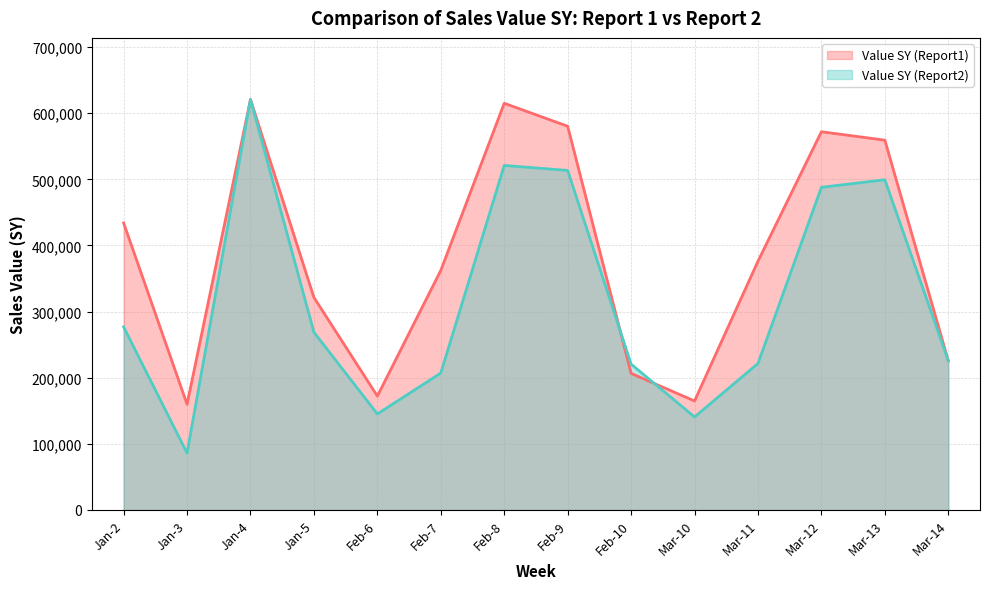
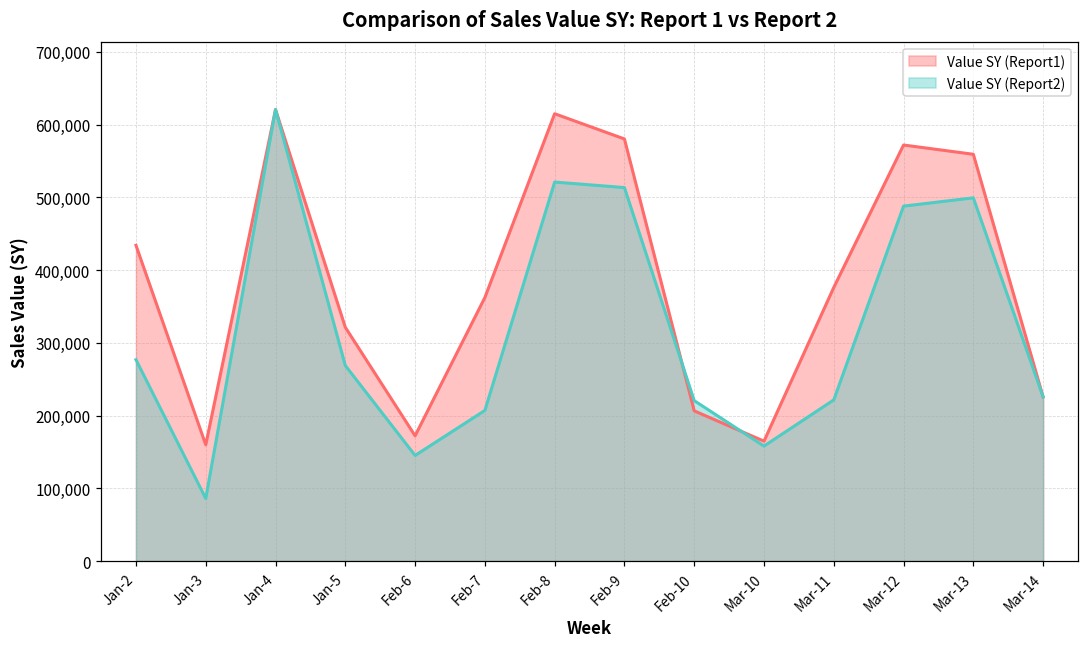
  {
    "Value SY (Report1)": {
      "Jan-2": "430,000",
      "Jan-3": "160,000",
      "Jan-5": "320,000",
      "Feb-6": "170,000",
      "Feb-7": "360,000",
      "Feb-8": "620,000",
      "Feb-9": "580,000",
      "Feb-10": "210,000",
      "Mar-10": "160,000",
      "Mar-11": "380,000",
      "Mar-12": "570,000",
      "Mar-13": "560,000"
    },
    "Value SY (Report2)": {
      "Jan-2": "280,000",
      "Jan-3": "90,000",
      "Jan-5": "270,000",
      "Feb-6": "150,000",
      "Feb-7": "210,000",
      "Feb-8": "520,000",
      "Feb-9": "510,000",
      "Feb-10": "220,000",
-     "Mar-10": "140,000",
+     "Mar-10": "160,000",
      "Mar-11": "220,000",
      "Mar-12": "490,000",
      "Mar-13": "500,000"
    }
  }
